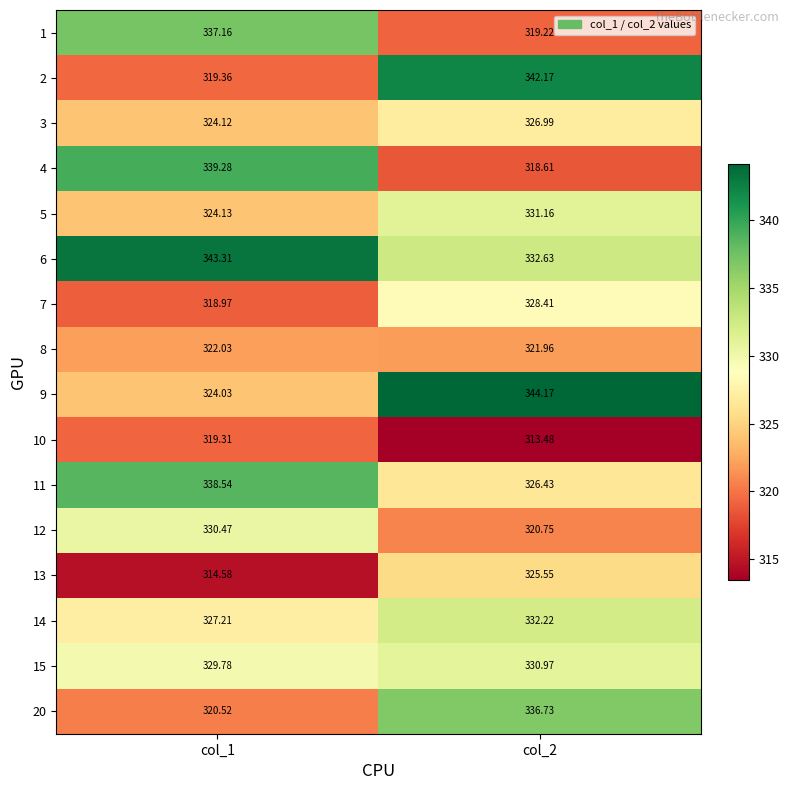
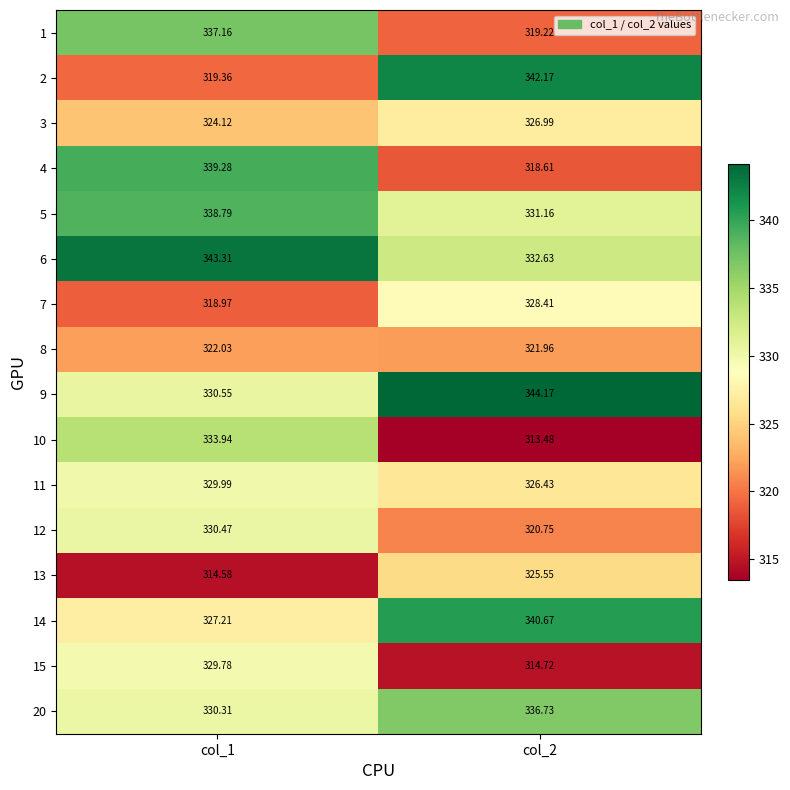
  {
    "1": {
      "col_1": 337.16
    },
    "2": {
      "col_1": 319.36,
      "col_2": 342.17
    },
    "3": {
      "col_1": 324.12,
      "col_2": 326.99
    },
    "4": {
      "col_1": 339.28,
      "col_2": 318.61
    },
    "5": {
-     "col_1": 324.13,
+     "col_1": 338.79,
      "col_2": 331.16
    },
    "6": {
      "col_1": 343.31,
      "col_2": 332.63
    },
    "7": {
      "col_1": 318.97,
      "col_2": 328.41
    },
    "8": {
      "col_1": 322.03,
      "col_2": 321.96
    },
    "9": {
-     "col_1": 324.03,
+     "col_1": 330.55,
      "col_2": 344.17
    },
    "10": {
-     "col_1": 319.31,
+     "col_1": 333.94,
      "col_2": 313.48
    },
    "11": {
-     "col_1": 338.54,
+     "col_1": 329.99,
      "col_2": 326.43
    },
    "12": {
      "col_1": 330.47,
      "col_2": 320.75
    },
    "13": {
      "col_1": 314.58,
      "col_2": 325.55
    },
    "14": {
      "col_1": 327.21,
-     "col_2": 332.22
+     "col_2": 340.67
    },
    "15": {
      "col_1": 329.78,
-     "col_2": 330.97
+     "col_2": 314.72
    },
    "20": {
-     "col_1": 320.52,
+     "col_1": 330.31,
      "col_2": 336.73
    }
  }
